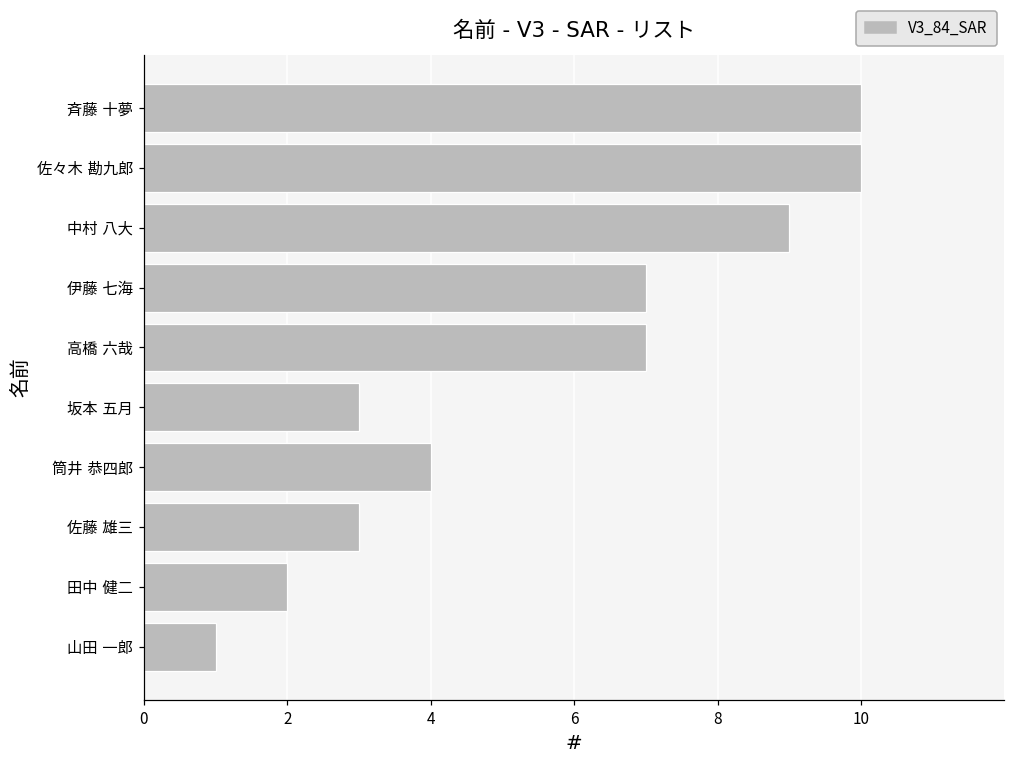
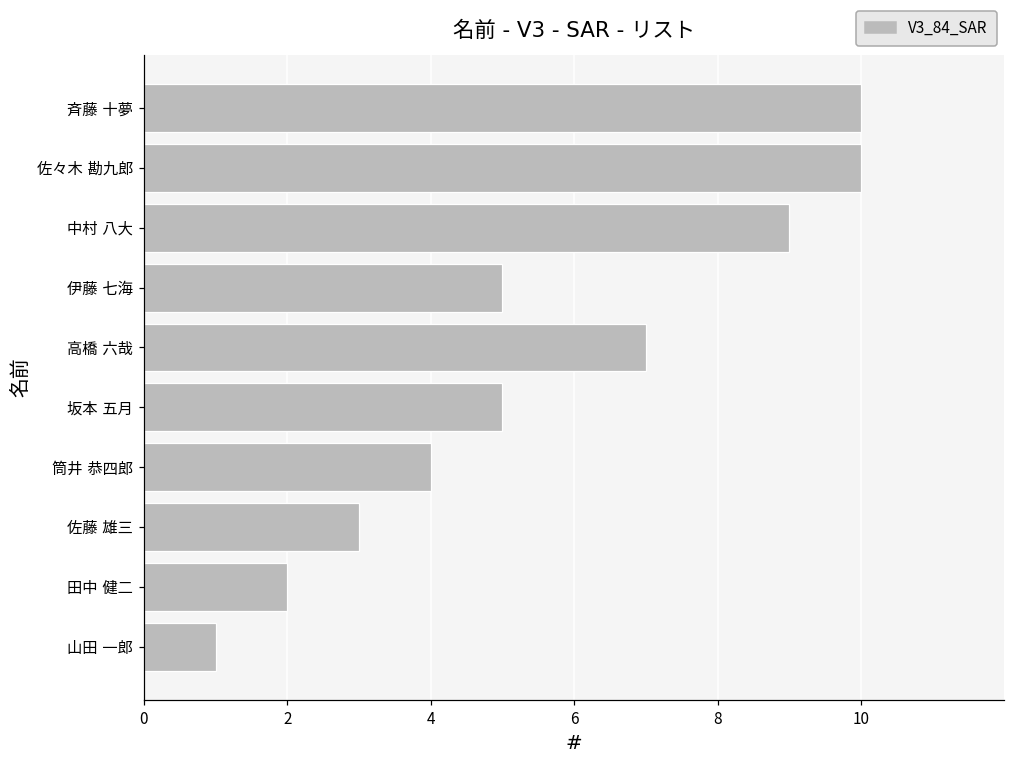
  {
    "斉藤 十夢": 10,
    "佐々木 勘九郎": 10,
    "中村 八大": 9,
-   "伊藤 七海": 7,
+   "伊藤 七海": 5,
    "高橋 六哉": 7,
-   "坂本 五月": 3,
+   "坂本 五月": 5,
    "筒井 恭四郎": 4,
    "佐藤 雄三": 3,
    "田中 健二": 2,
    "山田 一郎": 1
  }
